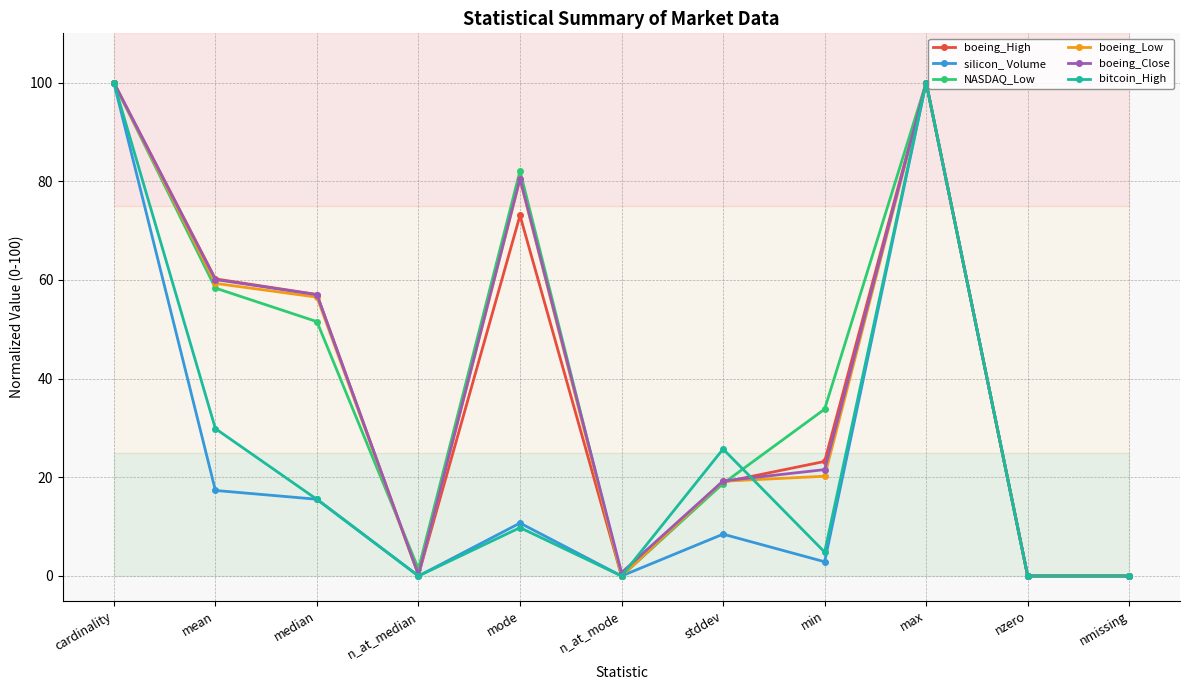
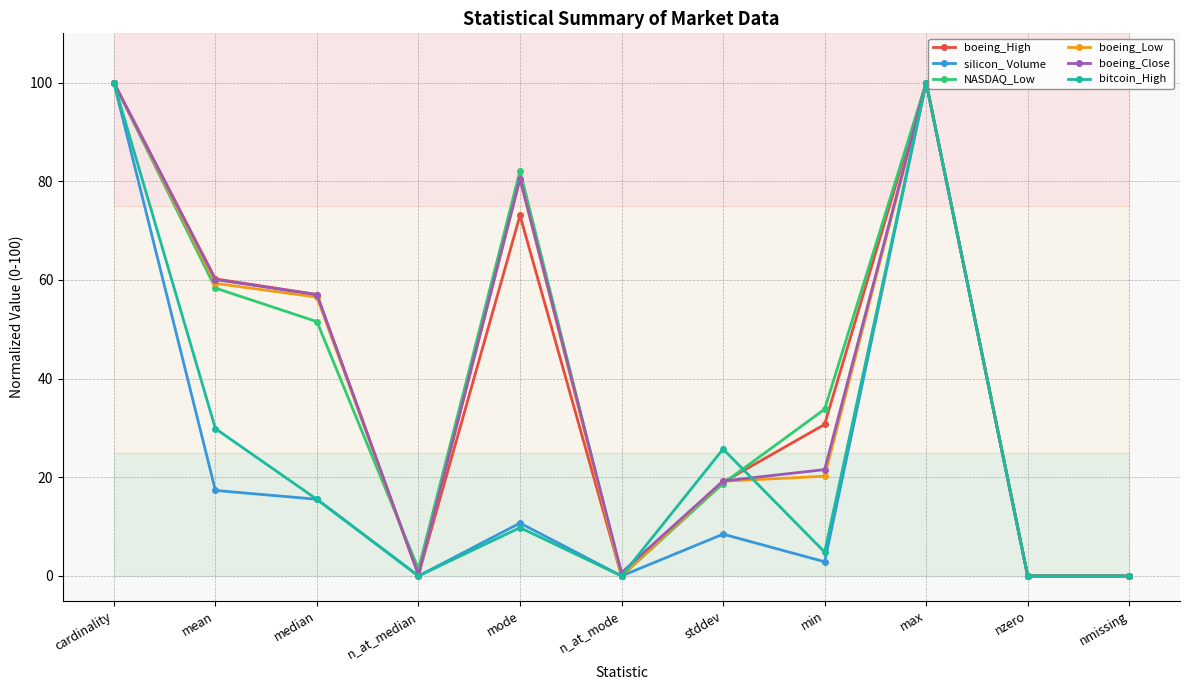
  {
    "boeing_High": {
      "mode": 73,
-     "min": 23
+     "min": 31
    },
    "boeing_Close": {
      "n_at_mode": 1,
      "min": 22
    }
  }
